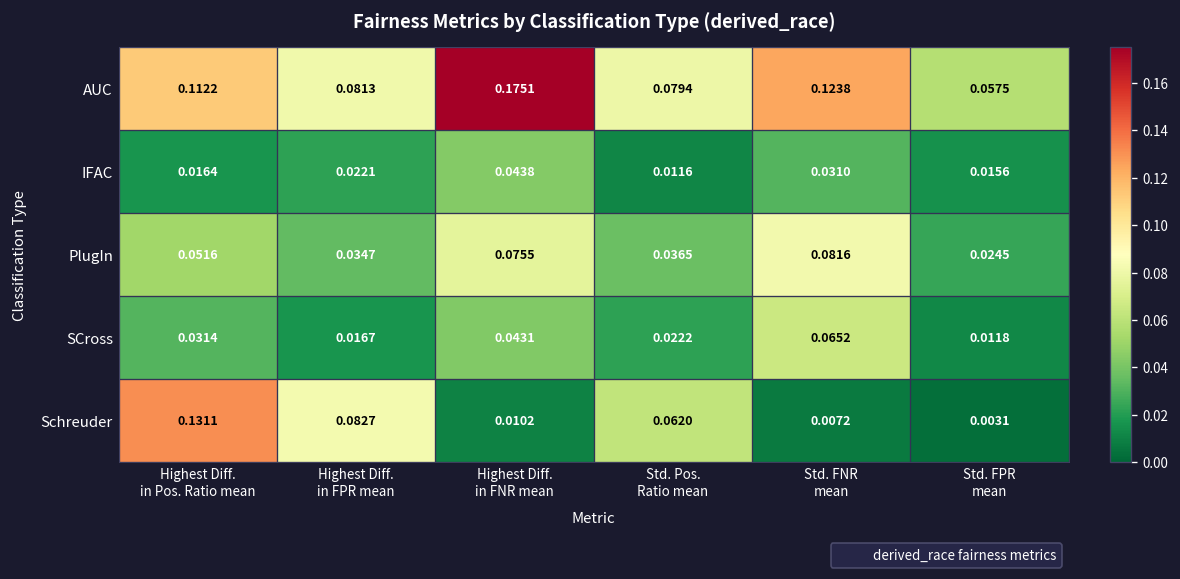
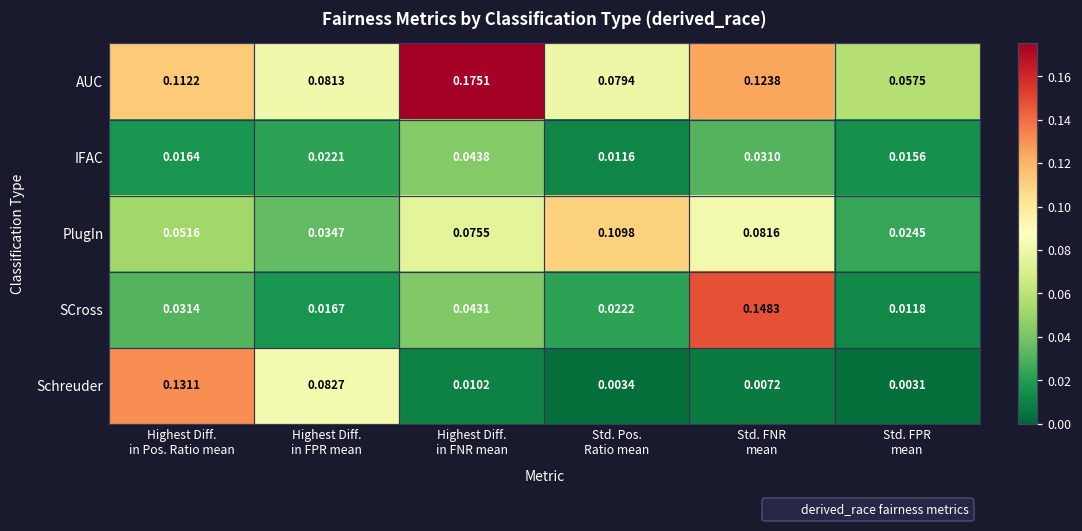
  {
    "AUC": {
      "Highest Diff. in Pos. Ratio mean": 0.1122,
      "Highest Diff. in FPR mean": 0.0813,
      "Highest Diff. in FNR mean": 0.1751,
      "Std. Pos. Ratio mean": 0.0794,
      "Std. FNR mean": 0.1238,
      "Std. FPR mean": 0.0575
    },
    "IFAC": {
      "Highest Diff. in Pos. Ratio mean": 0.0164,
      "Highest Diff. in FPR mean": 0.0221,
      "Highest Diff. in FNR mean": 0.0438,
      "Std. Pos. Ratio mean": 0.0116,
      "Std. FNR mean": 0.0310,
      "Std. FPR mean": 0.0156
    },
    "PlugIn": {
      "Highest Diff. in Pos. Ratio mean": 0.0516,
      "Highest Diff. in FPR mean": 0.0347,
      "Highest Diff. in FNR mean": 0.0755,
-     "Std. Pos. Ratio mean": 0.0365,
+     "Std. Pos. Ratio mean": 0.1098,
      "Std. FNR mean": 0.0816,
      "Std. FPR mean": 0.0245
    },
    "SCross": {
      "Highest Diff. in Pos. Ratio mean": 0.0314,
      "Highest Diff. in FPR mean": 0.0167,
      "Highest Diff. in FNR mean": 0.0431,
      "Std. Pos. Ratio mean": 0.0222,
-     "Std. FNR mean": 0.0652,
+     "Std. FNR mean": 0.1483,
      "Std. FPR mean": 0.0118
    },
    "Schreuder": {
      "Highest Diff. in Pos. Ratio mean": 0.1311,
      "Highest Diff. in FPR mean": 0.0827,
      "Highest Diff. in FNR mean": 0.0102,
-     "Std. Pos. Ratio mean": 0.0620,
+     "Std. Pos. Ratio mean": 0.0034,
      "Std. FNR mean": 0.0072,
      "Std. FPR mean": 0.0031
    }
  }
